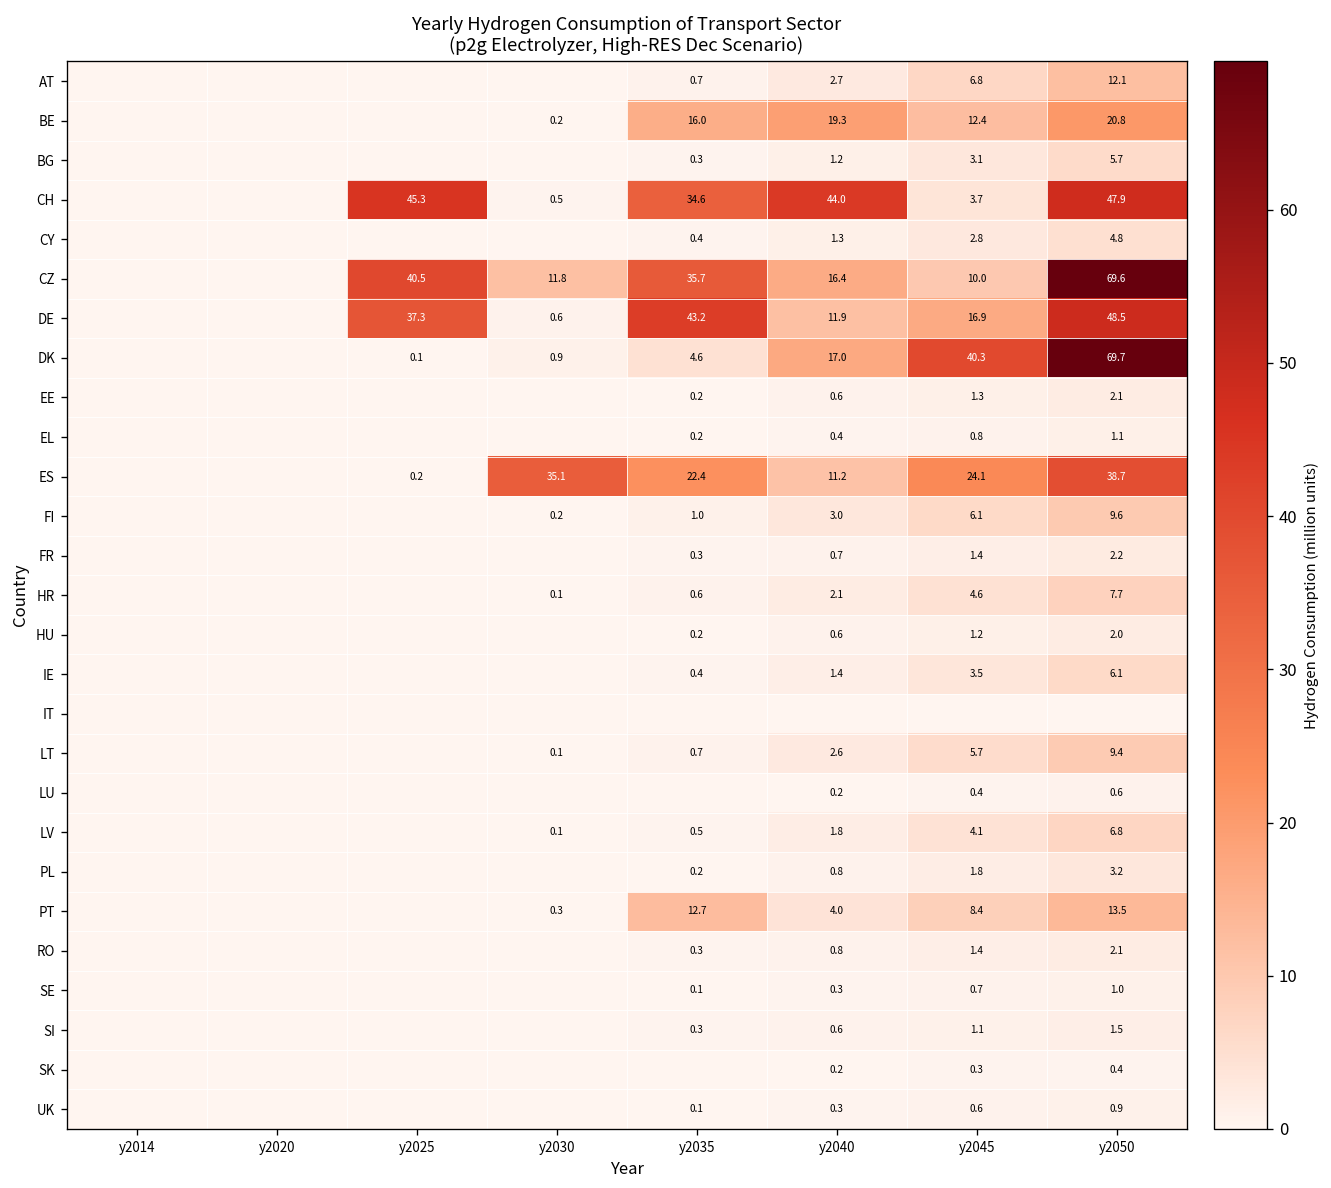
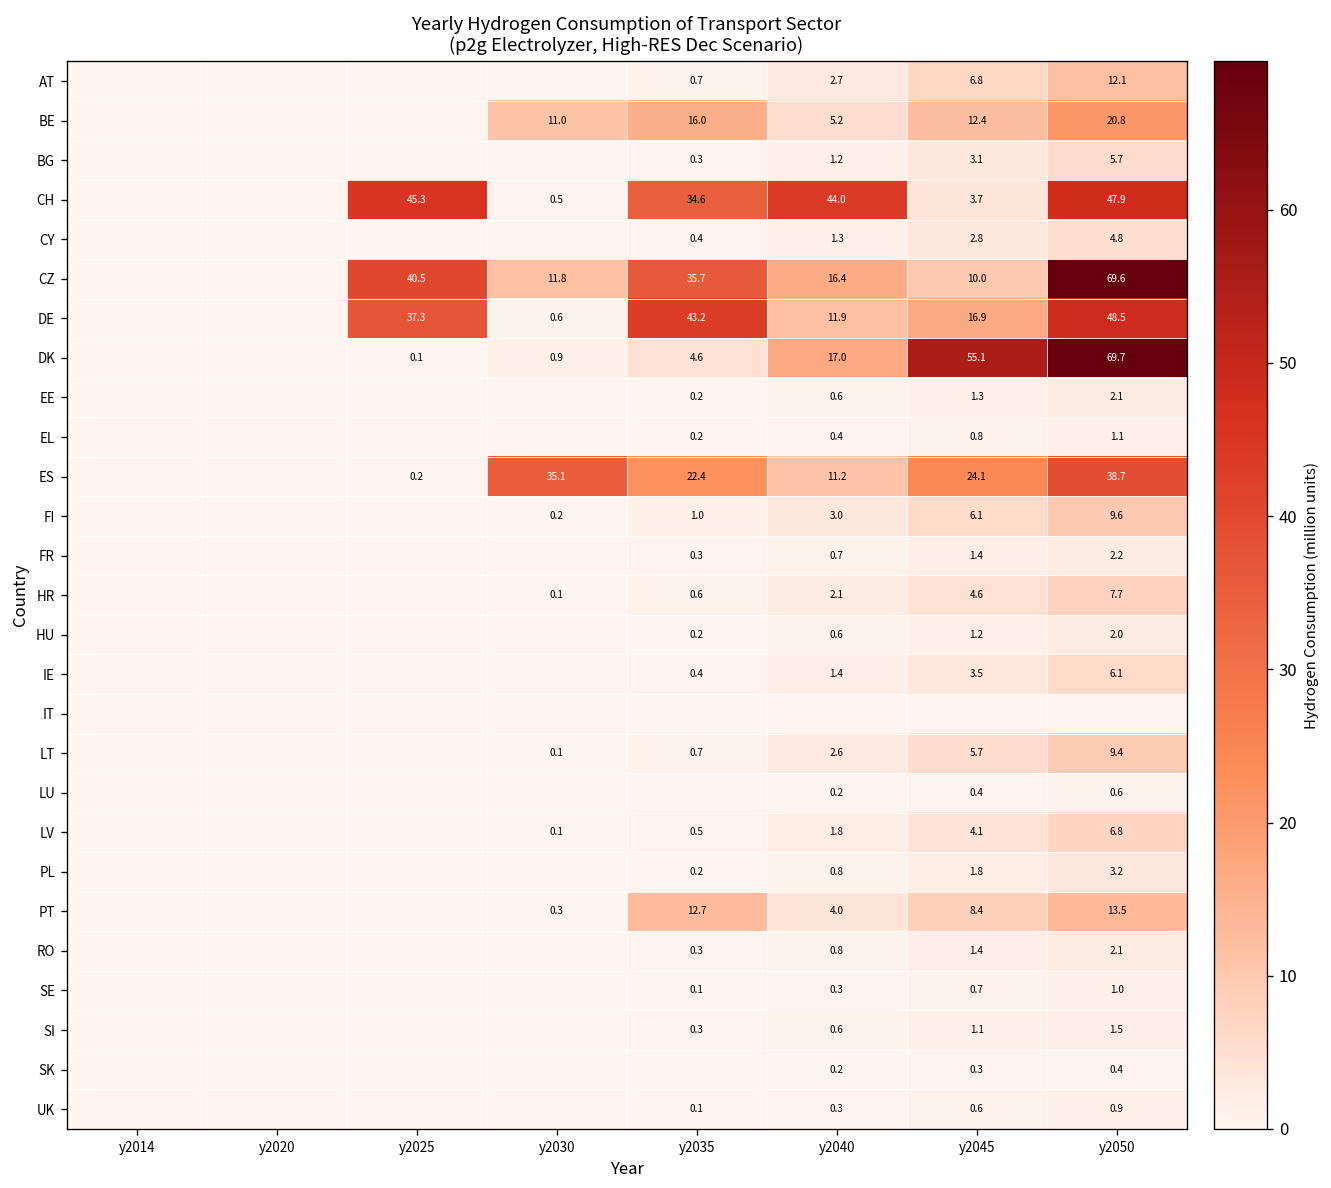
  {
    "AT": {
      "y2035": 0.7,
      "y2040": 2.7,
      "y2045": 6.8,
      "y2050": 12.1
    },
    "BE": {
-     "y2030": 0.2,
+     "y2030": 11.0,
      "y2035": 16.0,
-     "y2040": 19.3,
+     "y2040": 5.2,
      "y2045": 12.4,
      "y2050": 20.8
    },
    "BG": {
      "y2035": 0.3,
      "y2040": 1.2,
      "y2045": 3.1,
      "y2050": 5.7
    },
    "CH": {
      "y2025": 45.3,
      "y2030": 0.5,
      "y2035": 34.6,
      "y2040": 44.0,
      "y2045": 3.7,
      "y2050": 47.9
    },
    "CY": {
      "y2035": 0.4,
      "y2040": 1.3,
      "y2045": 2.8,
      "y2050": 4.8
    },
    "CZ": {
      "y2025": 40.5,
      "y2030": 11.8,
      "y2035": 35.7,
      "y2040": 16.4,
      "y2045": 10.0,
      "y2050": 69.6
    },
    "DE": {
      "y2025": 37.3,
      "y2030": 0.6,
      "y2035": 43.2,
      "y2040": 11.9,
      "y2045": 16.9,
      "y2050": 48.5
    },
    "DK": {
      "y2025": 0.1,
      "y2030": 0.9,
      "y2035": 4.6,
      "y2040": 17.0,
-     "y2045": 40.3,
+     "y2045": 55.1,
      "y2050": 69.7
    },
    "EE": {
      "y2035": 0.2,
      "y2040": 0.6,
      "y2045": 1.3,
      "y2050": 2.1
    },
    "EL": {
      "y2035": 0.2,
      "y2040": 0.4,
      "y2045": 0.8,
      "y2050": 1.1
    },
    "ES": {
      "y2025": 0.2,
      "y2030": 35.1,
      "y2035": 22.4,
      "y2040": 11.2,
      "y2045": 24.1,
      "y2050": 38.7
    },
    "FI": {
      "y2030": 0.2,
      "y2035": 1.0,
      "y2040": 3.0,
      "y2045": 6.1,
      "y2050": 9.6
    },
    "FR": {
      "y2035": 0.3,
      "y2040": 0.7,
      "y2045": 1.4,
      "y2050": 2.2
    },
    "HR": {
      "y2030": 0.1,
      "y2035": 0.6,
      "y2040": 2.1,
      "y2045": 4.6,
      "y2050": 7.7
    },
    "HU": {
      "y2035": 0.2,
      "y2040": 0.6,
      "y2045": 1.2,
      "y2050": 2.0
    },
    "IE": {
      "y2035": 0.4,
      "y2040": 1.4,
      "y2045": 3.5,
      "y2050": 6.1
    },
    "LT": {
      "y2030": 0.1,
      "y2035": 0.7,
      "y2040": 2.6,
      "y2045": 5.7,
      "y2050": 9.4
    },
    "LU": {
      "y2040": 0.2,
      "y2045": 0.4,
      "y2050": 0.6
    },
    "LV": {
      "y2030": 0.1,
      "y2035": 0.5,
      "y2040": 1.8,
      "y2045": 4.1,
      "y2050": 6.8
    },
    "PL": {
      "y2035": 0.2,
      "y2040": 0.8,
      "y2045": 1.8,
      "y2050": 3.2
    },
    "PT": {
      "y2030": 0.3,
      "y2035": 12.7,
      "y2040": 4.0,
      "y2045": 8.4,
      "y2050": 13.5
    },
    "RO": {
      "y2035": 0.3,
      "y2040": 0.8,
      "y2045": 1.4,
      "y2050": 2.1
    },
    "SE": {
      "y2035": 0.1,
      "y2040": 0.3,
      "y2045": 0.7,
      "y2050": 1.0
    },
    "SI": {
      "y2035": 0.3,
      "y2040": 0.6,
      "y2045": 1.1,
      "y2050": 1.5
    },
    "SK": {
      "y2040": 0.2,
      "y2045": 0.3,
      "y2050": 0.4
    },
    "UK": {
      "y2035": 0.1,
      "y2040": 0.3,
      "y2045": 0.6,
      "y2050": 0.9
    }
  }
